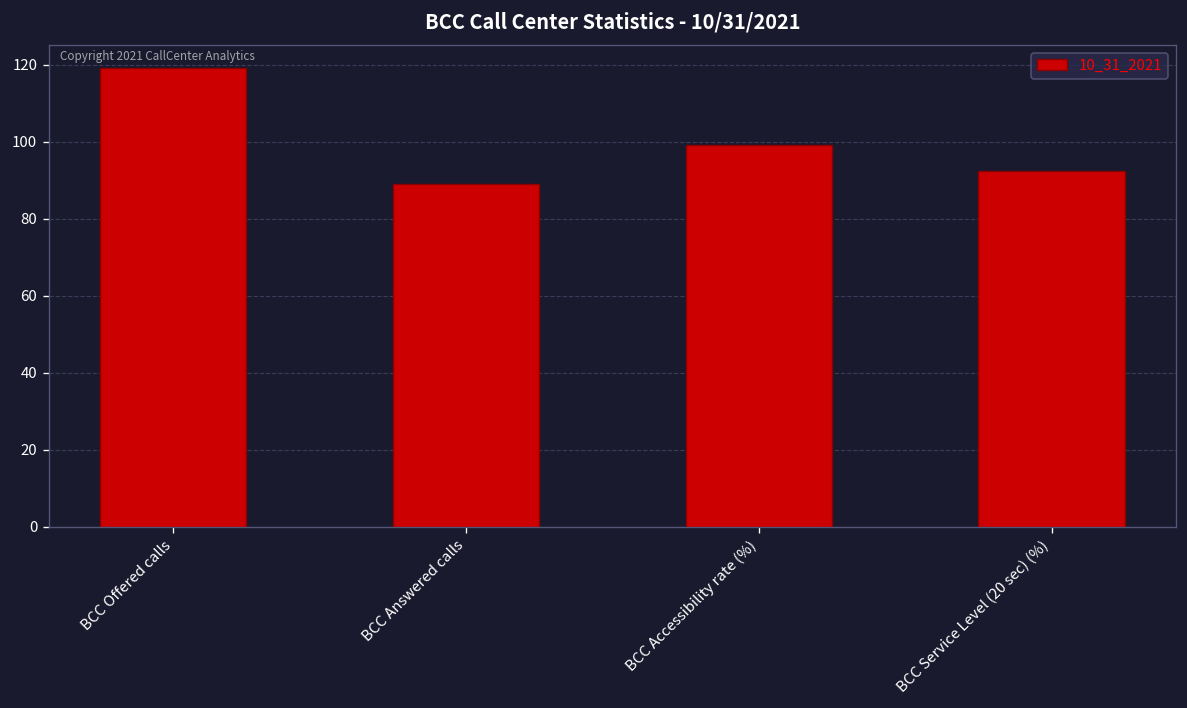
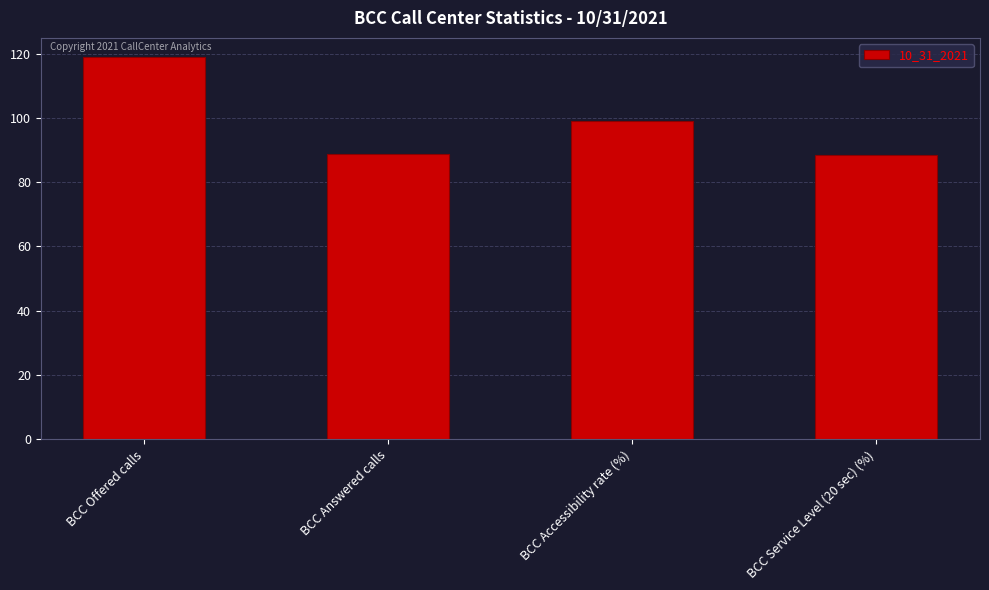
  {
    "BCC Answered calls": 89,
    "BCC Accessibility rate (%)": 99,
-   "BCC Service Level (20 sec) (%)": 92
+   "BCC Service Level (20 sec) (%)": 88
  }
